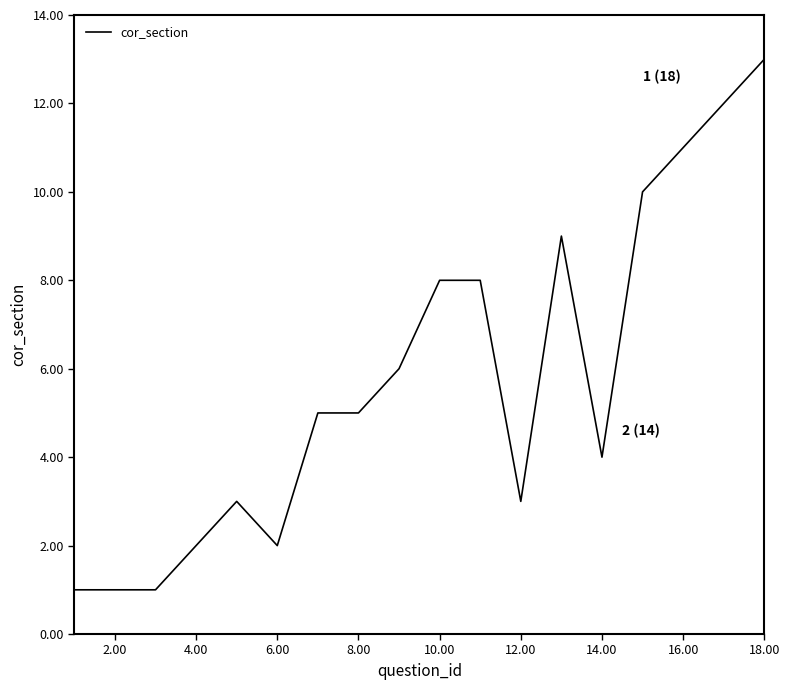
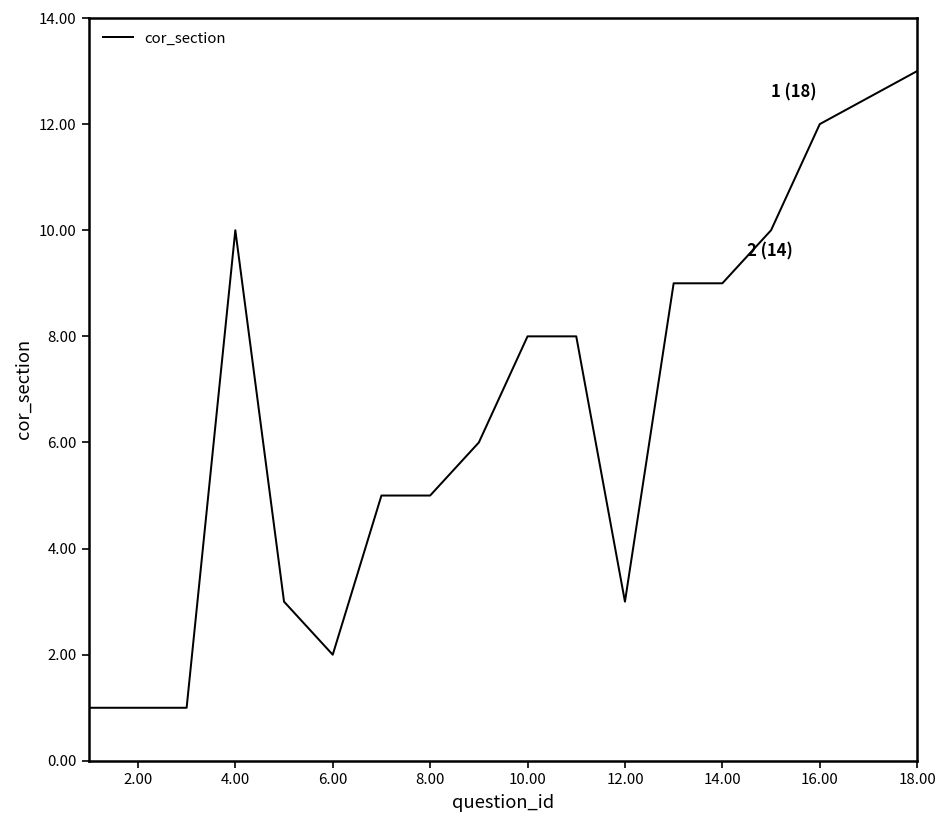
  {
    "2.00": 1,
-   "4.00": 2,
+   "4.00": 10,
    "6.00": 2,
    "8.00": 5,
    "10.00": 8,
    "12.00": 3,
-   "14.00": 4,
-   "16.00": 11,
+   "14.00": 9,
+   "16.00": 12,
    "18.00": 13
  }
